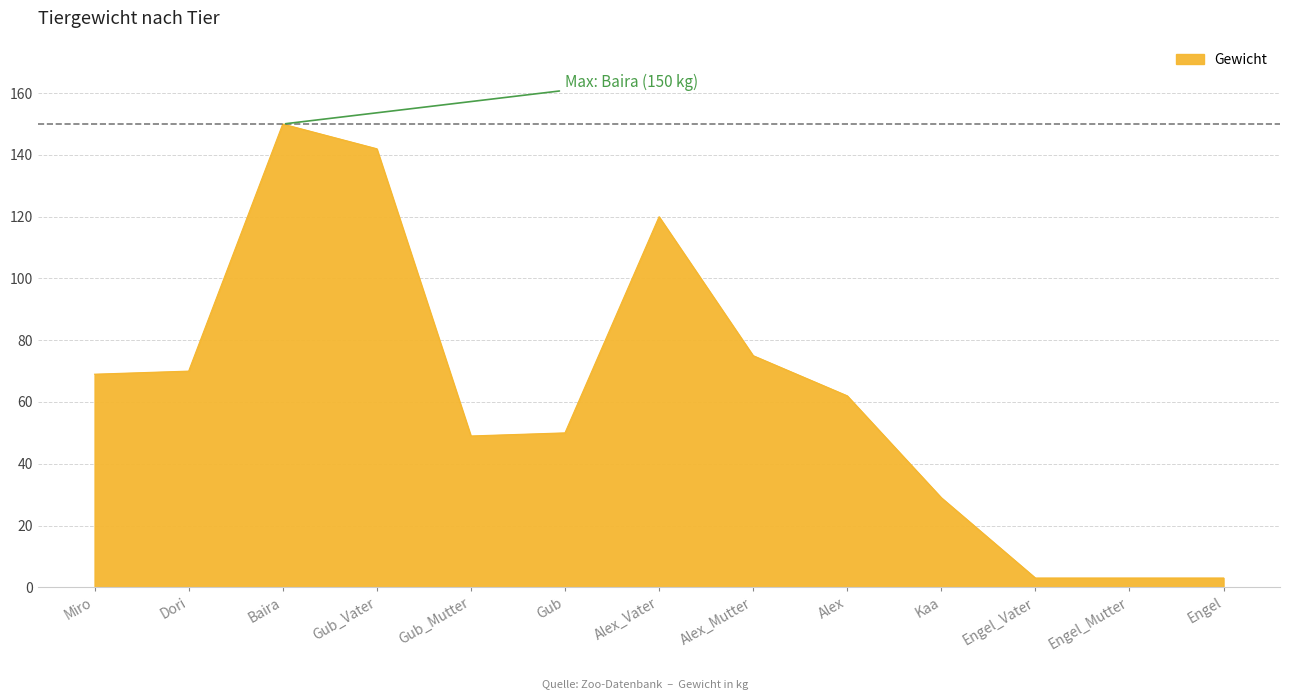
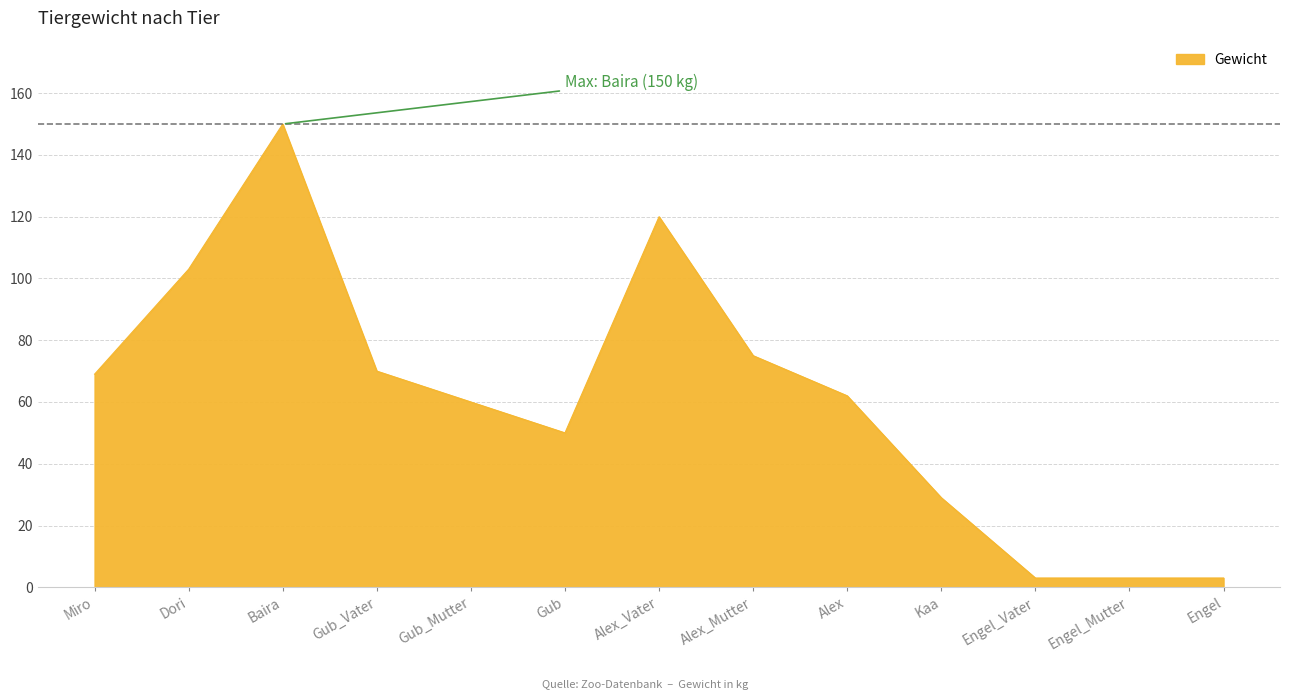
  {
    "Miro": 69,
-   "Dori": 70,
-   "Gub_Vater": 142,
-   "Gub_Mutter": 49,
+   "Dori": 103,
+   "Gub_Vater": 70,
+   "Gub_Mutter": 60,
    "Gub": 50,
    "Alex_Vater": 120,
    "Alex_Mutter": 75,
    "Alex": 62,
    "Kaa": 29,
    "Engel_Vater": 3,
    "Engel_Mutter": 3,
    "Engel": 3
  }
